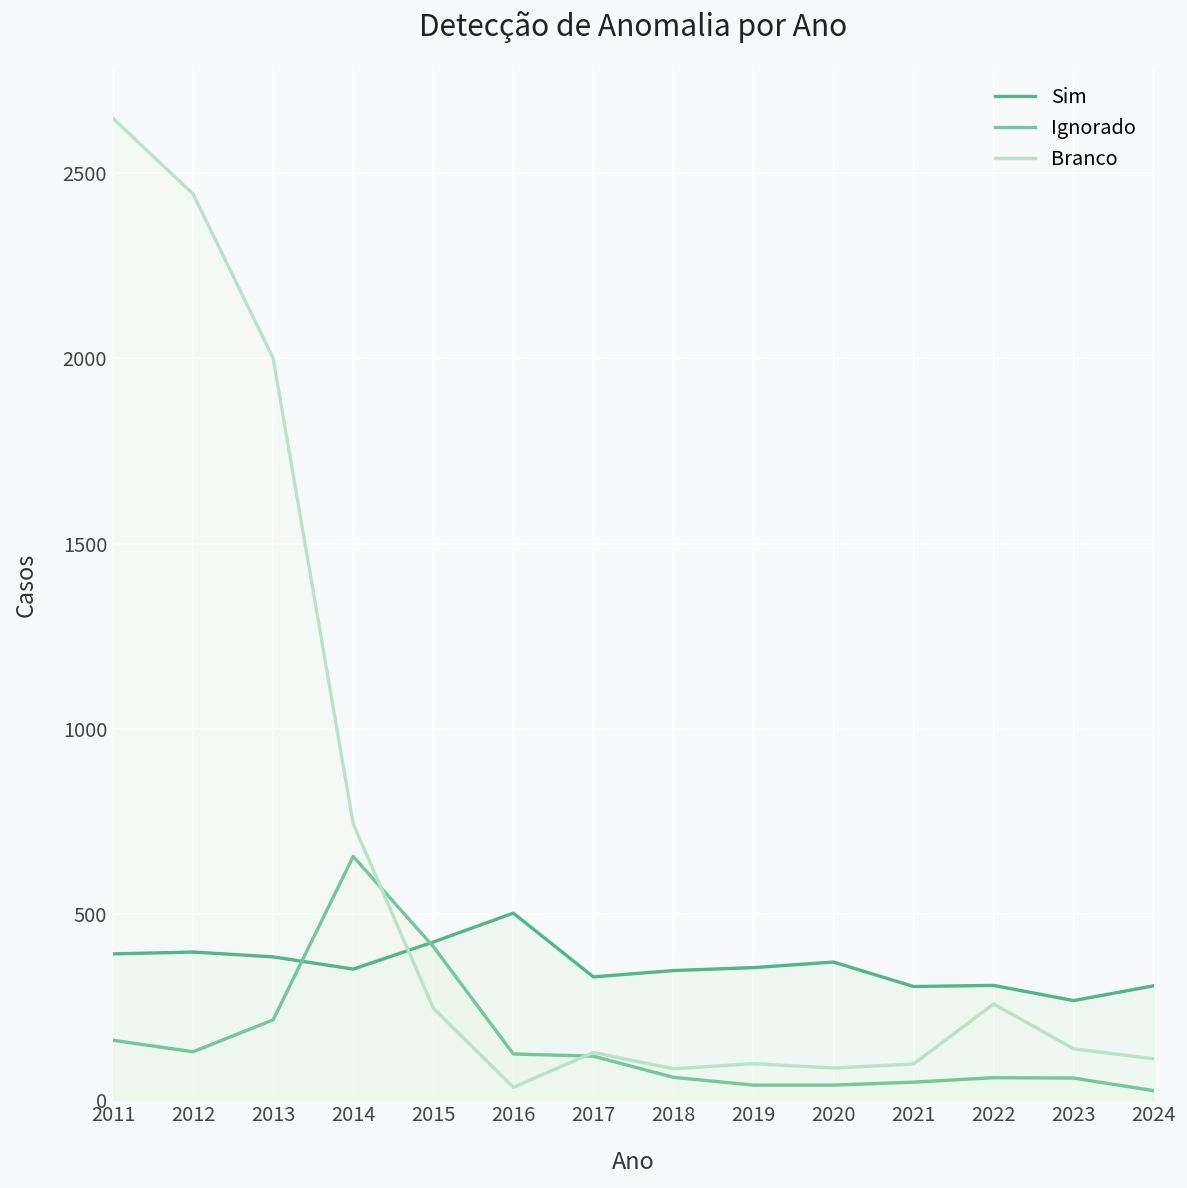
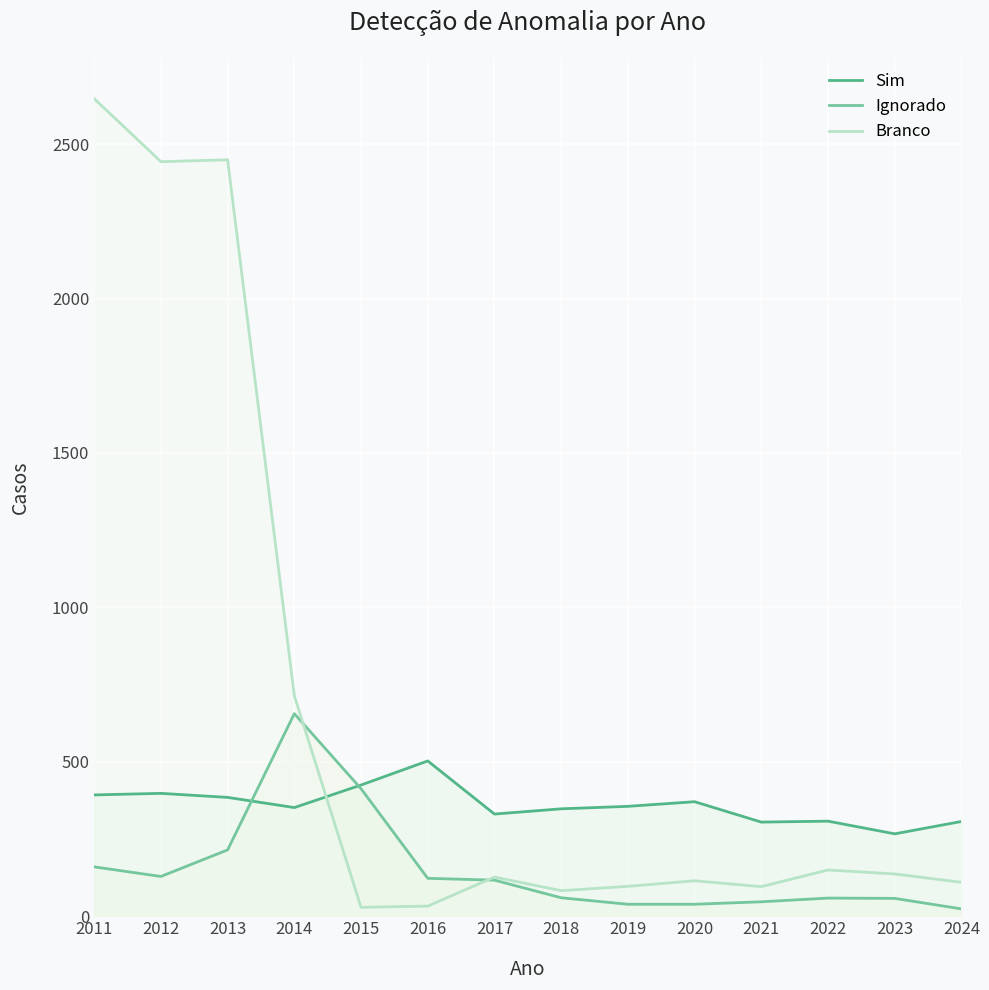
  {
    "Branco": {
      "2011": 2650,
      "2012": 2440,
-     "2013": 2000,
-     "2014": 740,
-     "2015": 250,
+     "2013": 2450,
+     "2014": 710,
+     "2015": 30,
      "2016": 30,
      "2017": 130,
      "2018": 80,
      "2019": 100,
-     "2020": 90,
+     "2020": 120,
      "2021": 100,
-     "2022": 260,
+     "2022": 150,
      "2023": 140,
      "2024": 110
    }
  }
